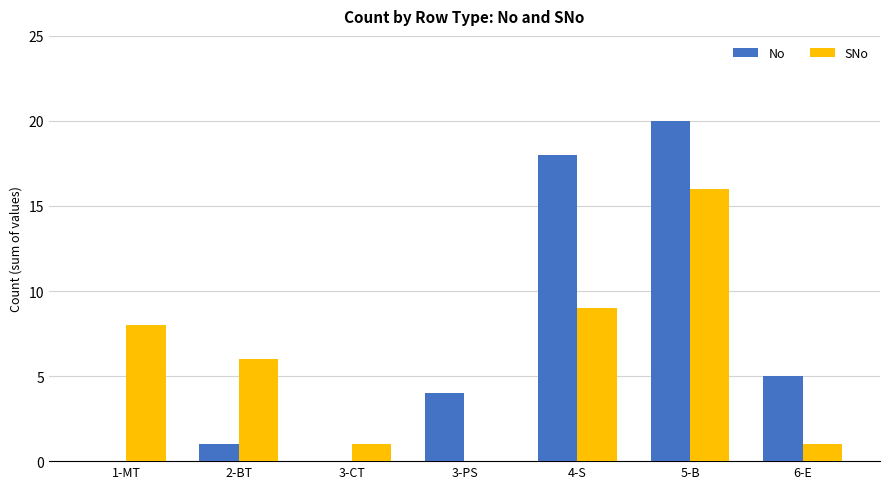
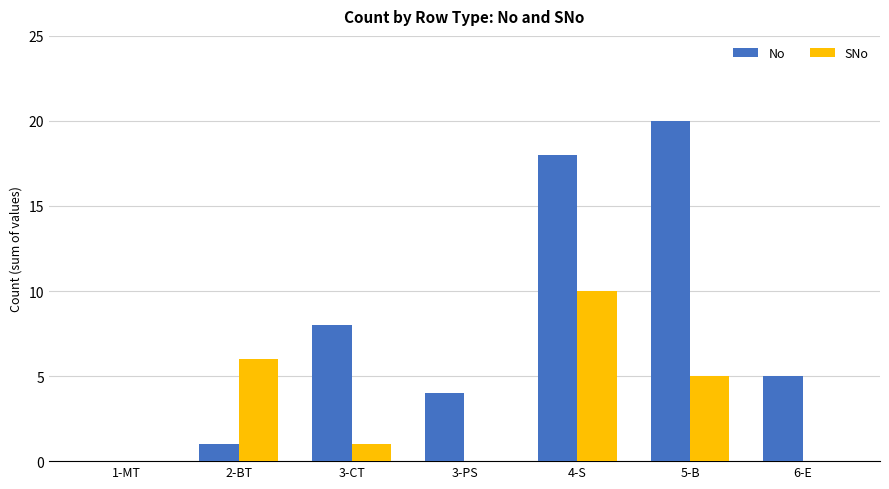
  {
    "No": {
      "1-MT": 0,
      "2-BT": 1,
-     "3-CT": 0,
+     "3-CT": 8,
      "3-PS": 4,
      "4-S": 18,
      "5-B": 20,
      "6-E": 5
    },
    "SNo": {
-     "1-MT": 8,
+     "1-MT": 0,
      "2-BT": 6,
      "3-CT": 1,
      "3-PS": 0,
-     "4-S": 9,
-     "5-B": 16,
-     "6-E": 1
+     "4-S": 10,
+     "5-B": 5,
+     "6-E": 0
    }
  }
